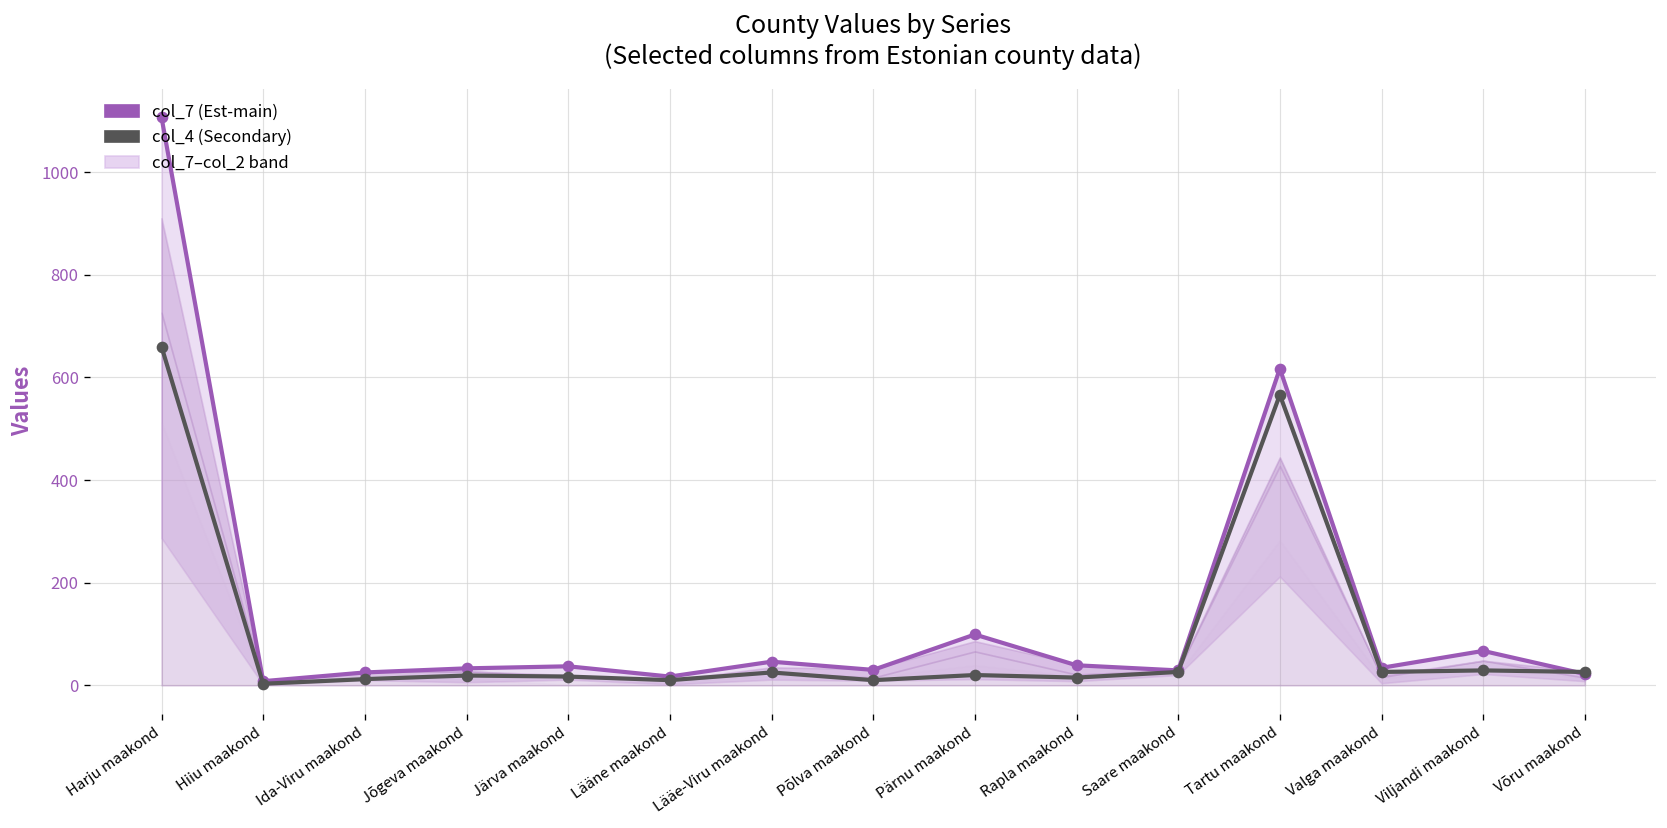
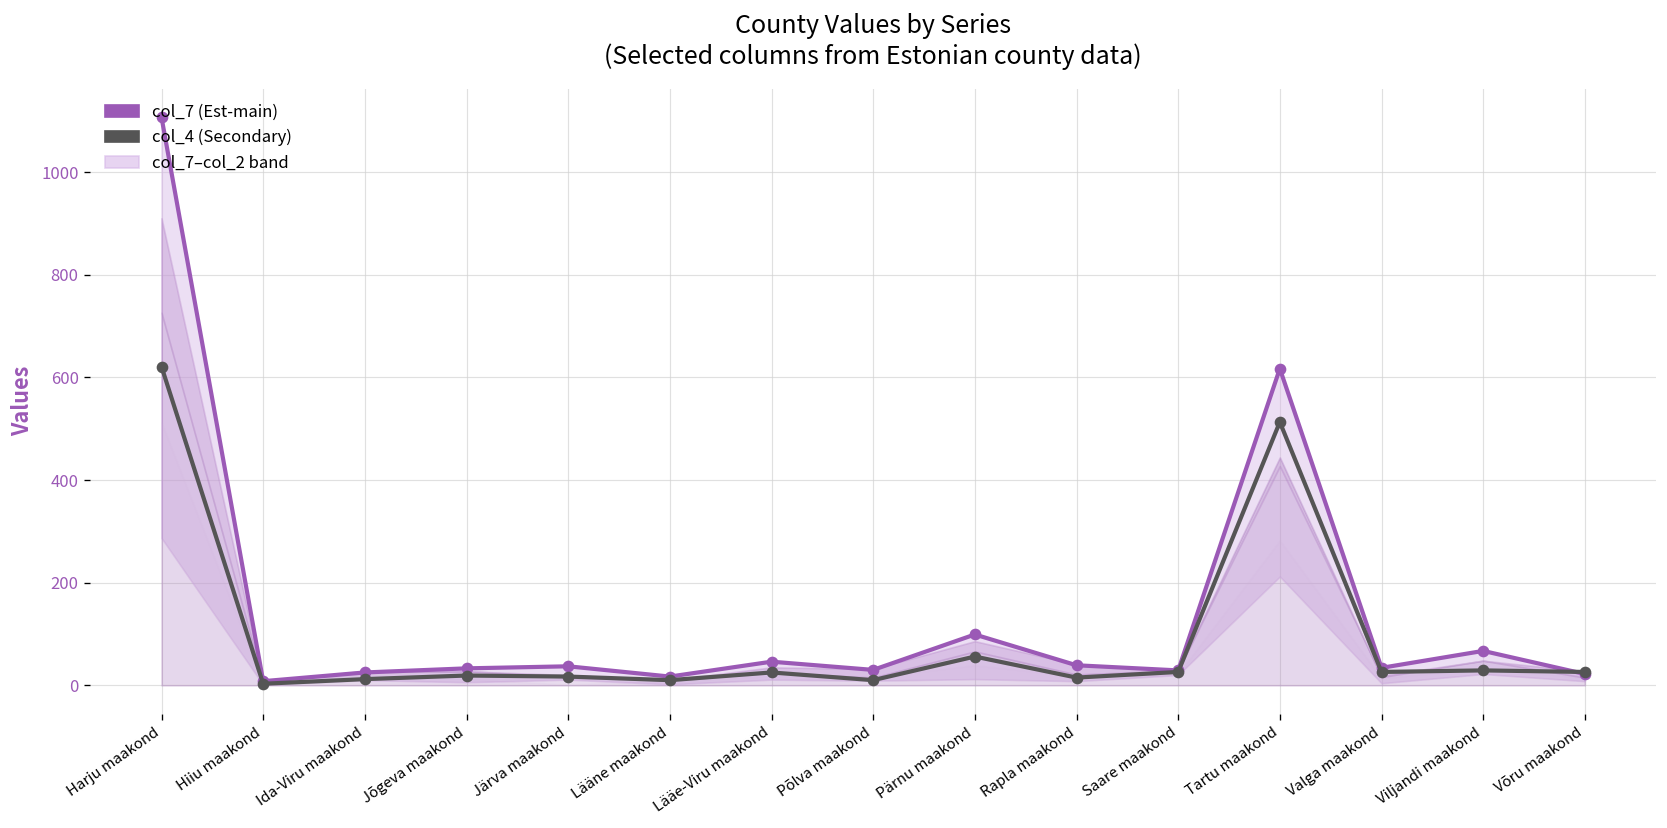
  {
    "col_4 (Secondary)": {
-     "Harju maakond": 660,
+     "Harju maakond": 620,
      "Jõgeva maakond": 20,
-     "Pärnu maakond": 20,
-     "Tartu maakond": 570,
+     "Pärnu maakond": 60,
+     "Tartu maakond": 510,
      "Valga maakond": 30
    }
  }
